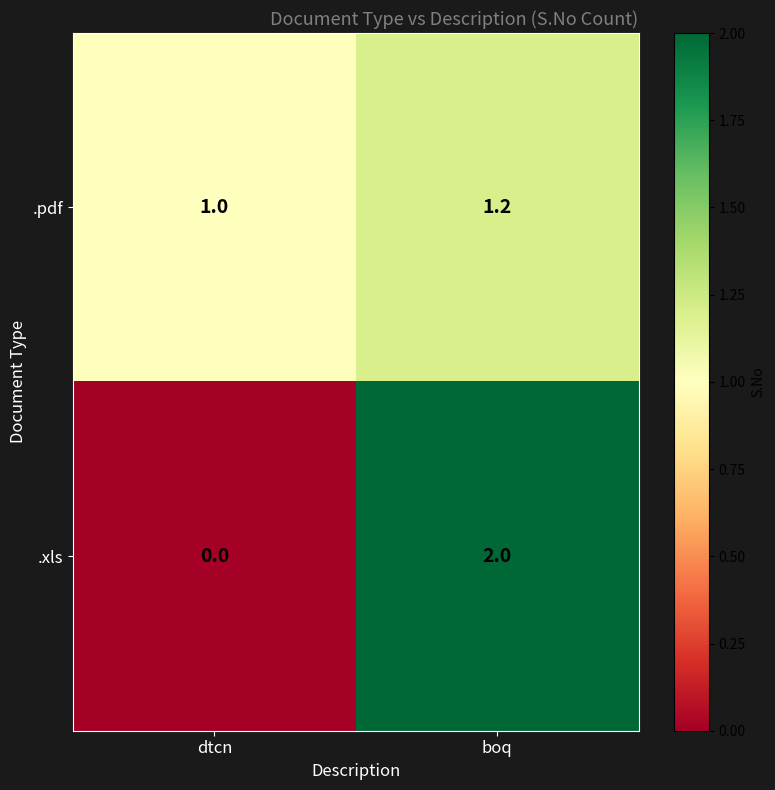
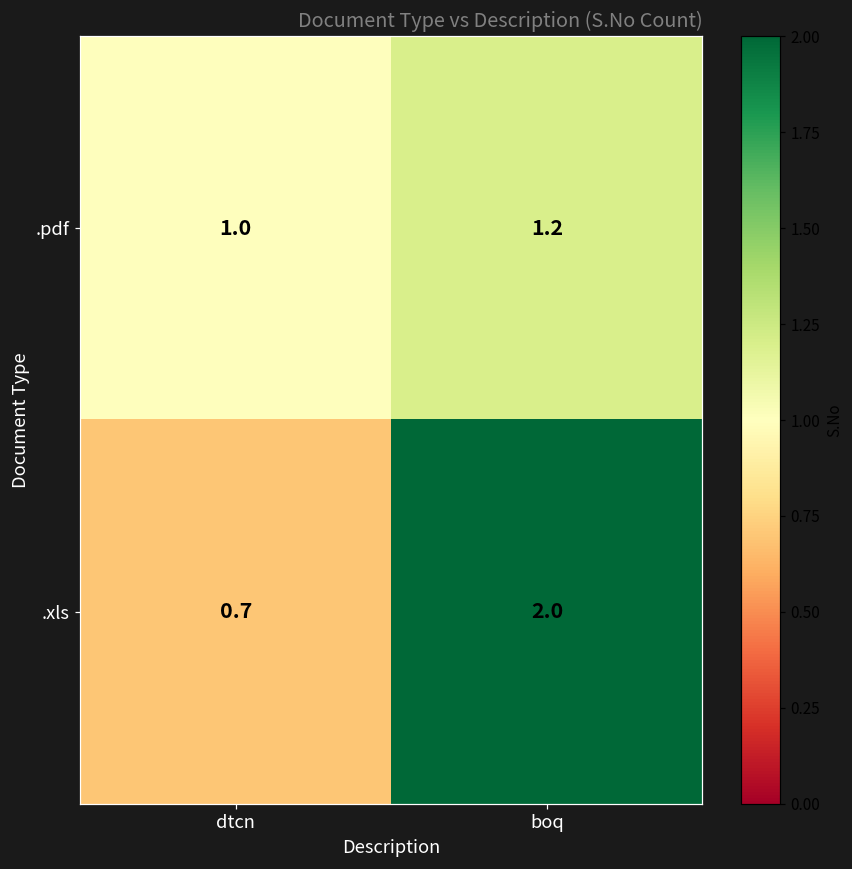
  {
    ".pdf": {
      "dtcn": 1.0,
      "boq": 1.2
    },
    ".xls": {
-     "dtcn": 0.0,
+     "dtcn": 0.7,
      "boq": 2.0
    }
  }
